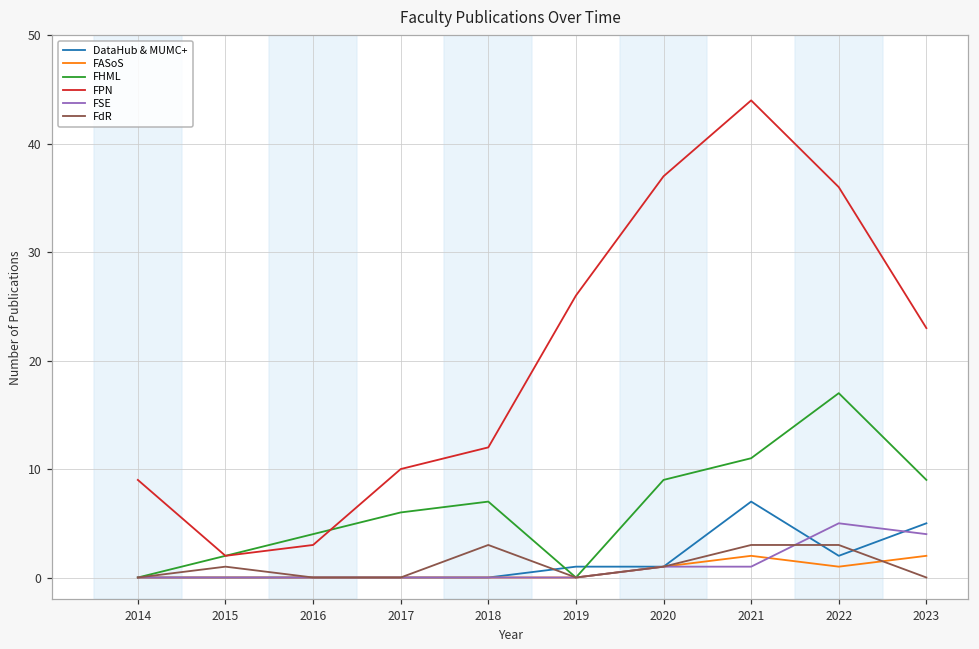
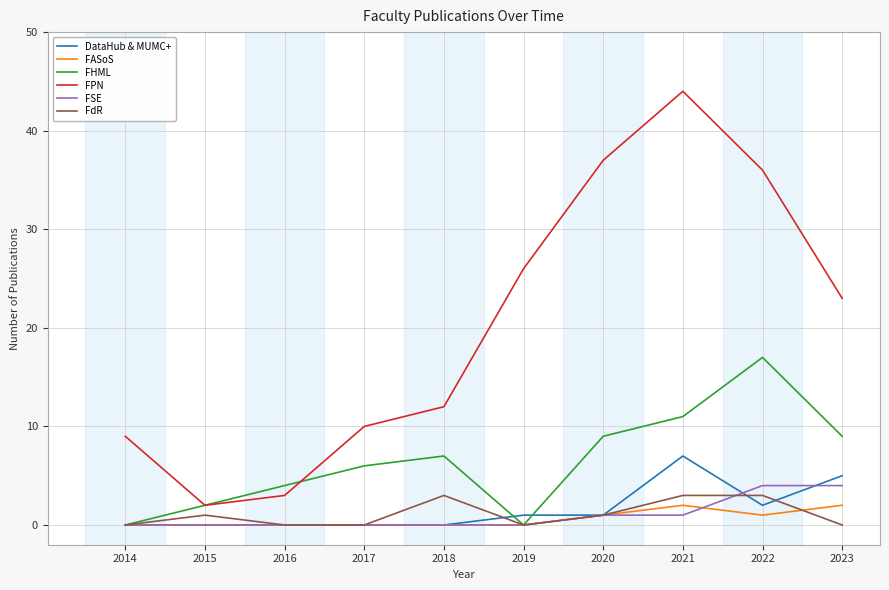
  {
    "DataHub & MUMC+": {
      "2019": 1,
      "2021": 7,
      "2022": 2,
      "2023": 5
    },
    "FASoS": {
      "2021": 2,
      "2022": 1,
      "2023": 2
    },
    "FHML": {
      "2016": 4,
      "2017": 6,
      "2018": 7,
      "2020": 9,
      "2021": 11,
      "2022": 17,
      "2023": 9
    },
    "FPN": {
      "2014": 9,
      "2016": 3,
      "2017": 10,
      "2018": 12,
      "2019": 26,
      "2020": 37,
      "2021": 44,
      "2022": 36,
      "2023": 23
    },
    "FSE": {
      "2021": 1,
-     "2022": 5,
+     "2022": 4,
      "2023": 4
    },
    "FdR": {
      "2015": 1,
      "2018": 3,
      "2021": 3,
      "2022": 3,
      "2023": 0
    }
  }
